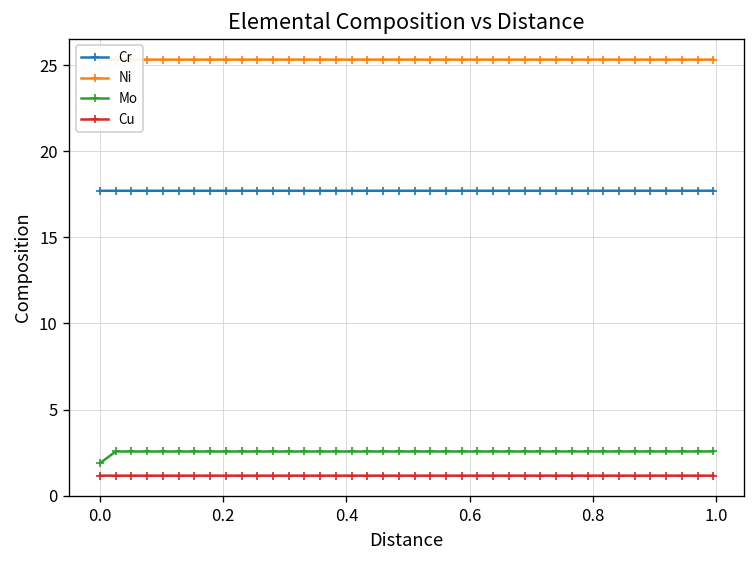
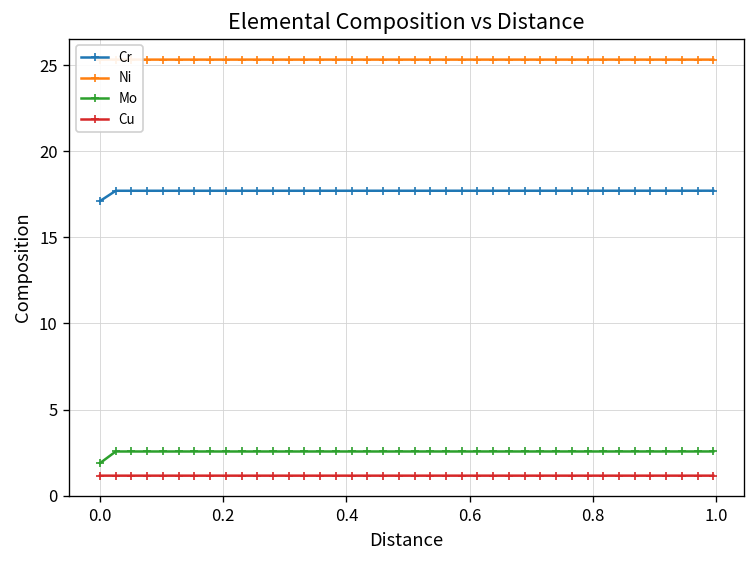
  {
    "Cr": {
-     "0.0": 17.7
+     "0.0": 17.1
    },
    "Mo": {
      "0.0": 1.9
    },
    "Cu": {
      "0.0": 1.2
    }
  }
